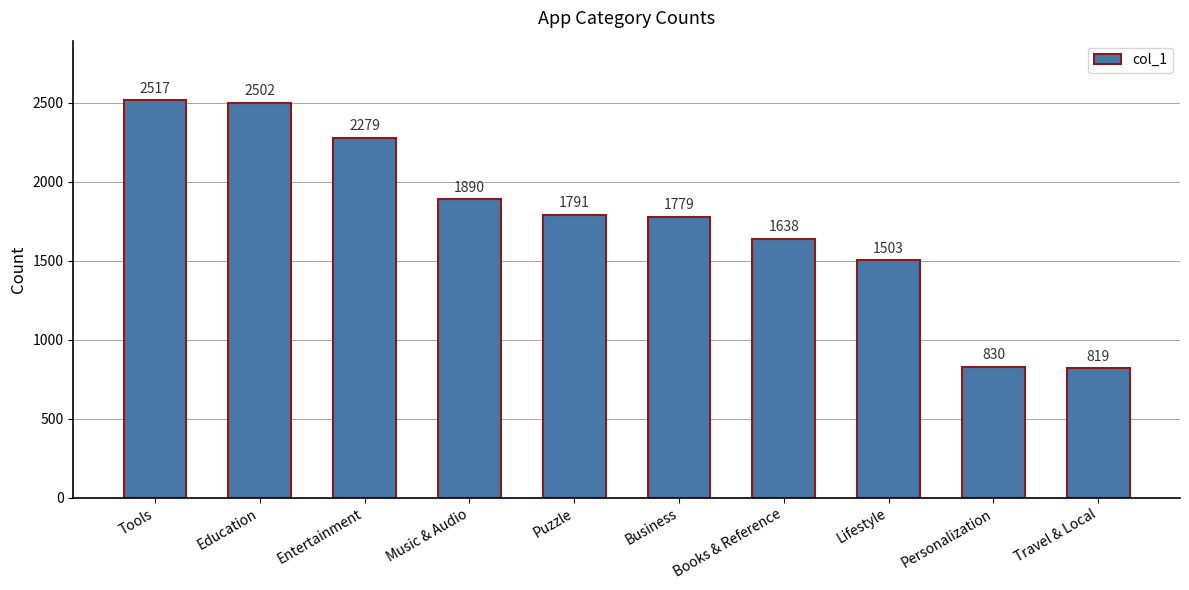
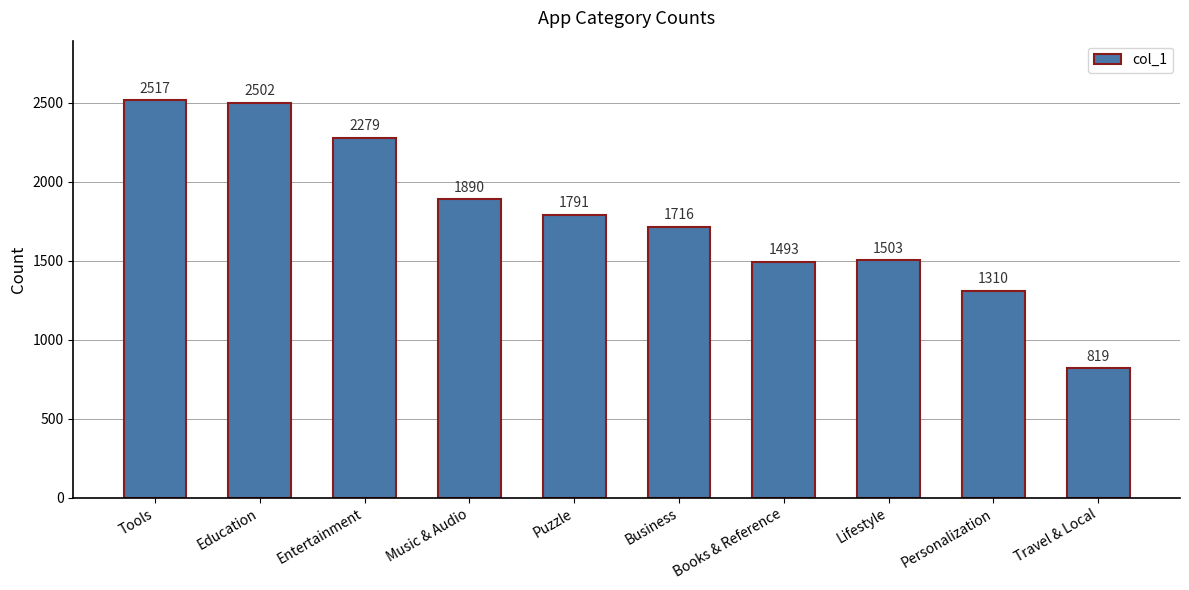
  {
    "Tools": 2517,
    "Education": 2502,
    "Entertainment": 2279,
    "Music & Audio": 1890,
    "Puzzle": 1791,
-   "Business": 1779,
-   "Books & Reference": 1638,
+   "Business": 1716,
+   "Books & Reference": 1493,
    "Lifestyle": 1503,
-   "Personalization": 830,
+   "Personalization": 1310,
    "Travel & Local": 819
  }
